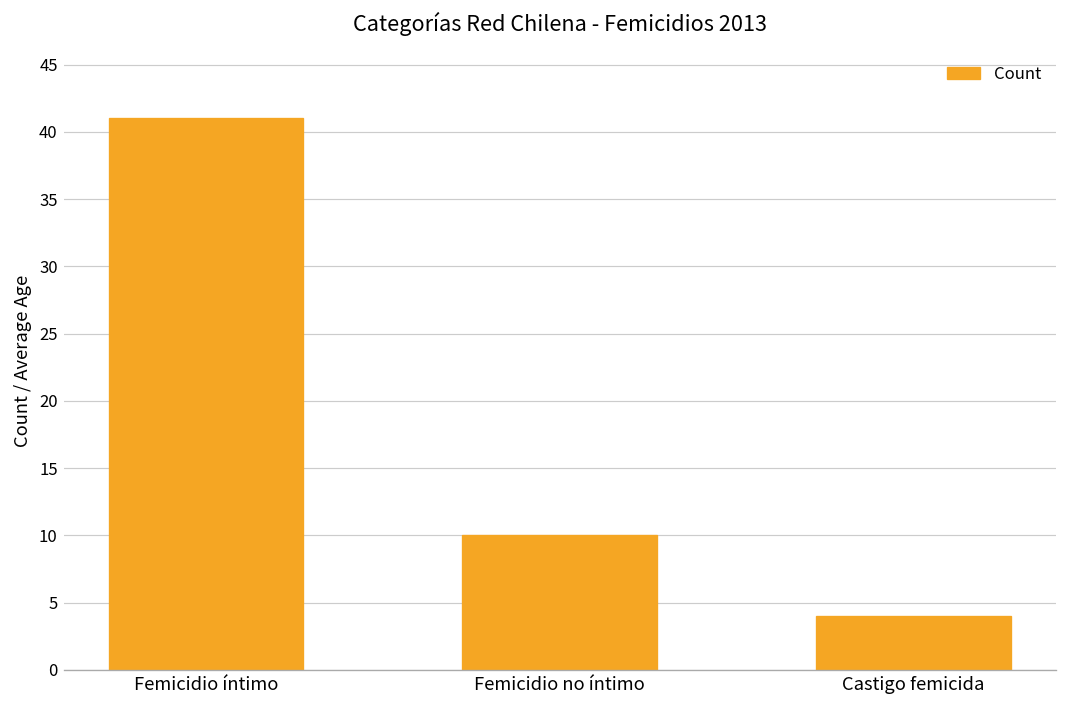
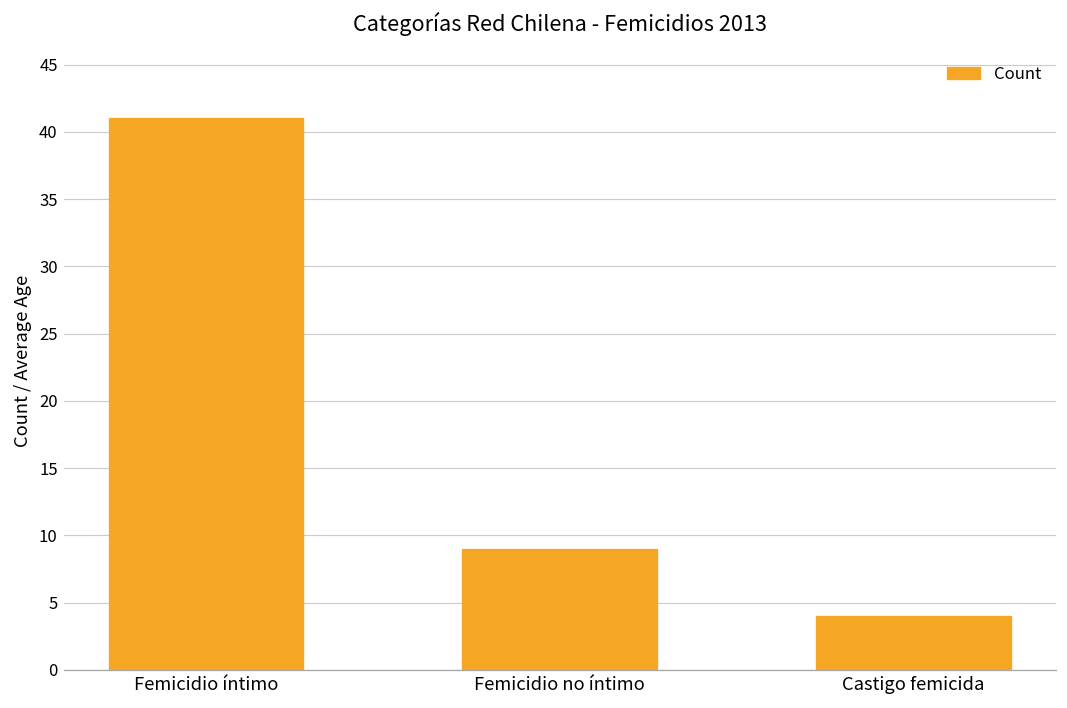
  {
    "Femicidio íntimo": 41,
-   "Femicidio no íntimo": 10,
+   "Femicidio no íntimo": 9,
    "Castigo femicida": 4
  }
